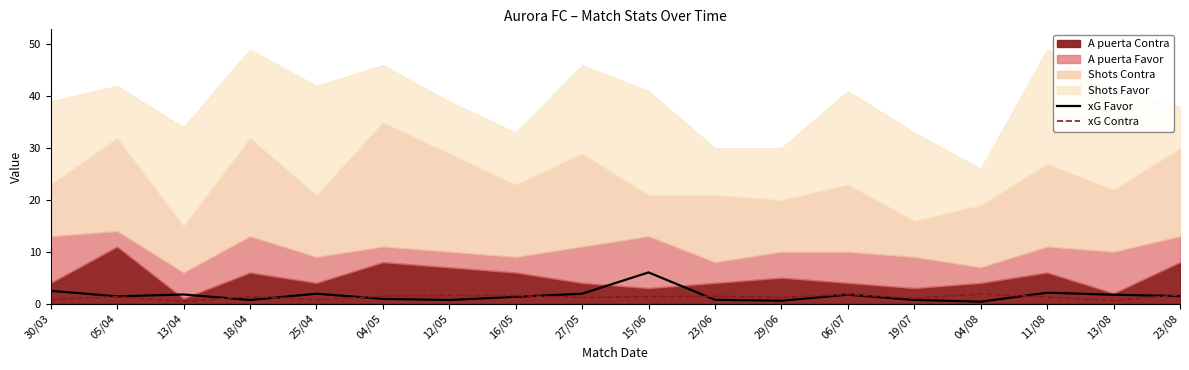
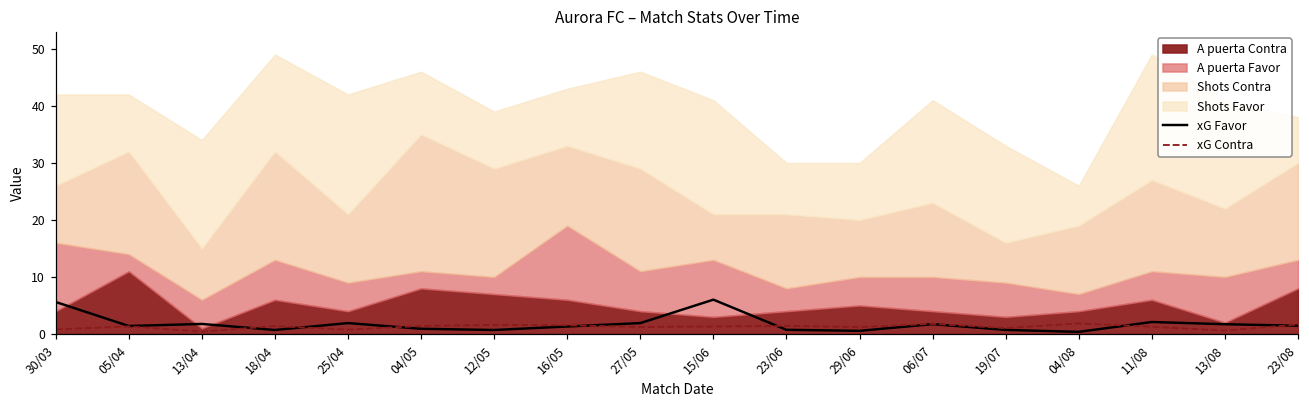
  {
    "xG Favor": {
-     "30/03": 2,
+     "30/03": 6,
      "13/04": 2,
      "18/04": 1,
      "25/04": 2,
      "04/05": 1,
      "12/05": 1,
      "27/05": 2,
      "15/06": 6,
      "23/06": 1,
      "29/06": 1,
      "04/08": 0,
      "11/08": 2
    },
    "A puerta Favor": {
-     "30/03": 9,
-     "16/05": 3
+     "30/03": 12,
+     "16/05": 13
    }
  }
